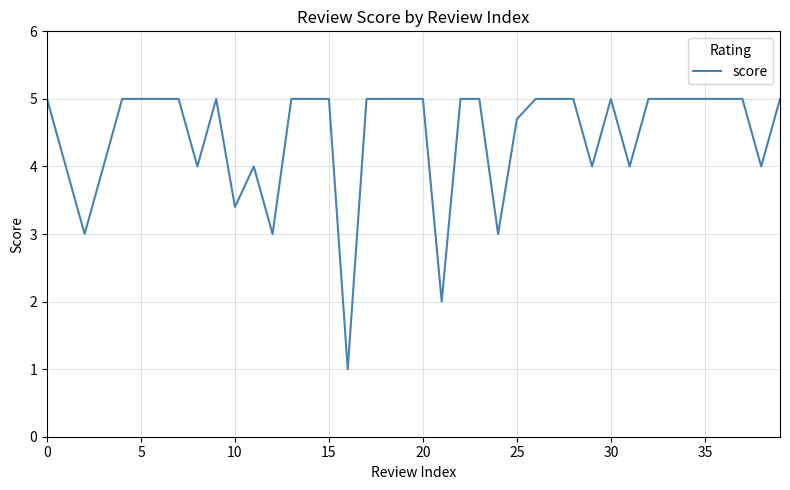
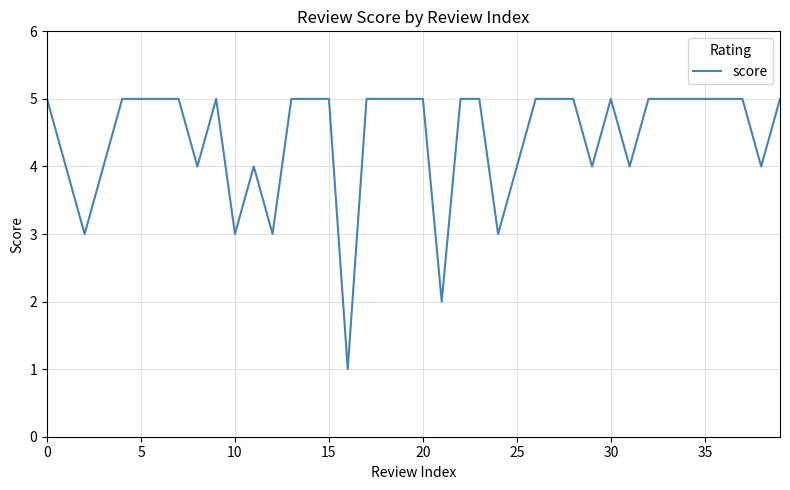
  {
    "0": 5.0,
    "5": 5.0,
-   "10": 3.4,
+   "10": 3.0,
    "15": 5.0,
    "20": 5.0,
-   "25": 4.7,
+   "25": 4.0,
    "30": 5.0,
    "35": 5.0
  }
